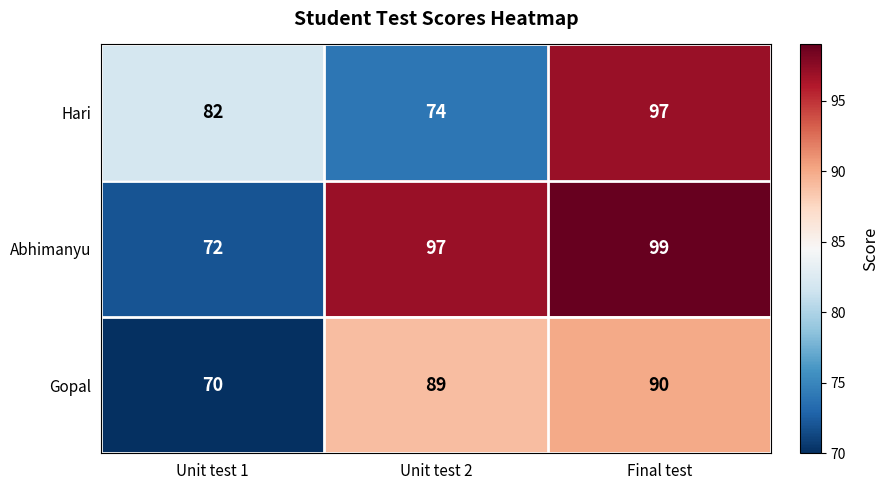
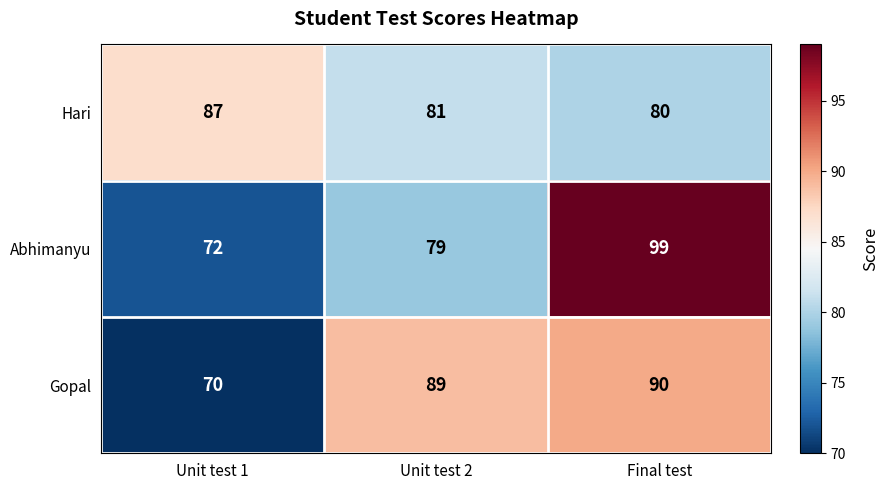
  {
    "Hari": {
-     "Unit test 1": 82,
-     "Unit test 2": 74,
-     "Final test": 97
+     "Unit test 1": 87,
+     "Unit test 2": 81,
+     "Final test": 80
    },
    "Abhimanyu": {
      "Unit test 1": 72,
-     "Unit test 2": 97,
+     "Unit test 2": 79,
      "Final test": 99
    },
    "Gopal": {
      "Unit test 1": 70,
      "Unit test 2": 89,
      "Final test": 90
    }
  }
